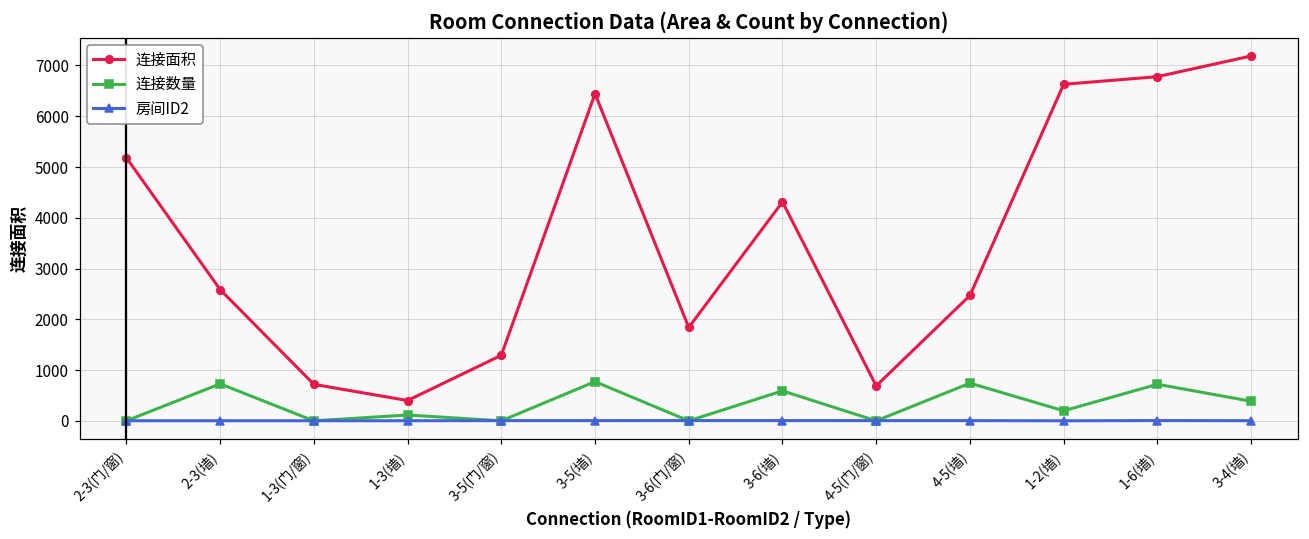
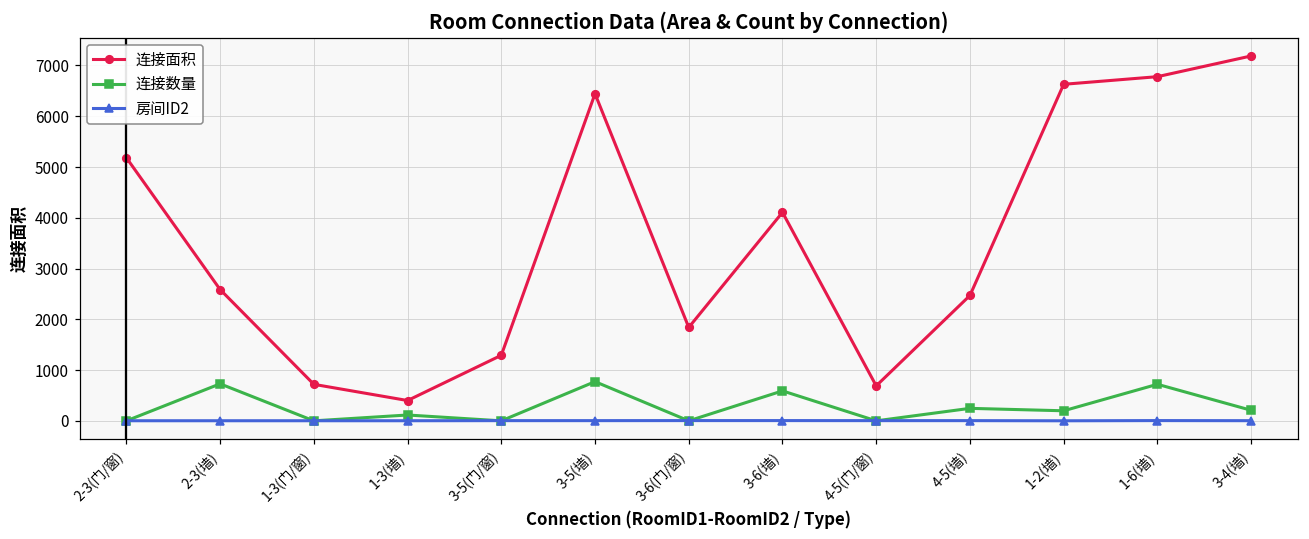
  {
    "连接面积": {
      "2-3(门/窗)": 5200,
      "2-3(墙)": 2600,
      "1-3(门/窗)": 700,
      "1-3(墙)": 400,
      "3-5(门/窗)": 1300,
      "3-5(墙)": 6400,
      "3-6(门/窗)": 1800,
-     "3-6(墙)": 4300,
+     "3-6(墙)": 4100,
      "4-5(门/窗)": 700,
      "4-5(墙)": 2500,
      "1-2(墙)": 6600,
      "1-6(墙)": 6800,
      "3-4(墙)": 7200
    },
    "连接数量": {
      "2-3(墙)": 700,
      "1-3(墙)": 100,
      "3-5(墙)": 800,
      "3-6(墙)": 600,
-     "4-5(墙)": 700,
+     "4-5(墙)": 200,
      "1-2(墙)": 200,
      "1-6(墙)": 700,
-     "3-4(墙)": 400
+     "3-4(墙)": 200
    },
    "房间ID2": {
      "2-3(墙)": 0,
      "1-3(墙)": 0,
      "3-5(墙)": 0,
      "3-6(墙)": 0,
      "4-5(墙)": 0,
      "1-2(墙)": 0,
      "1-6(墙)": 0,
      "3-4(墙)": 0
    }
  }
